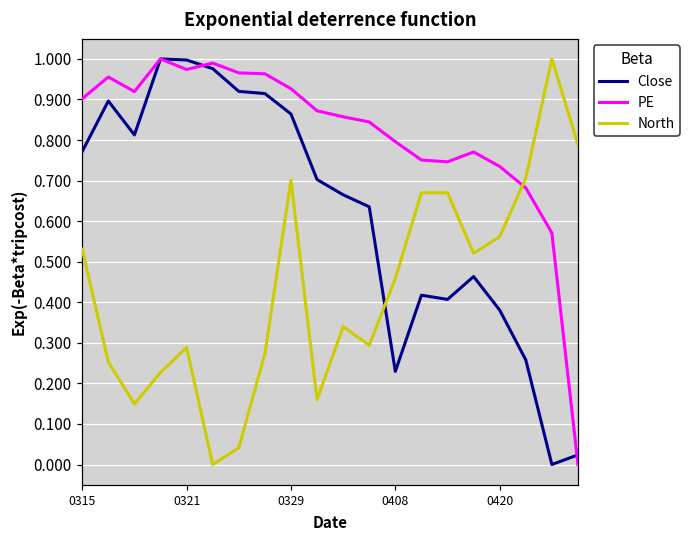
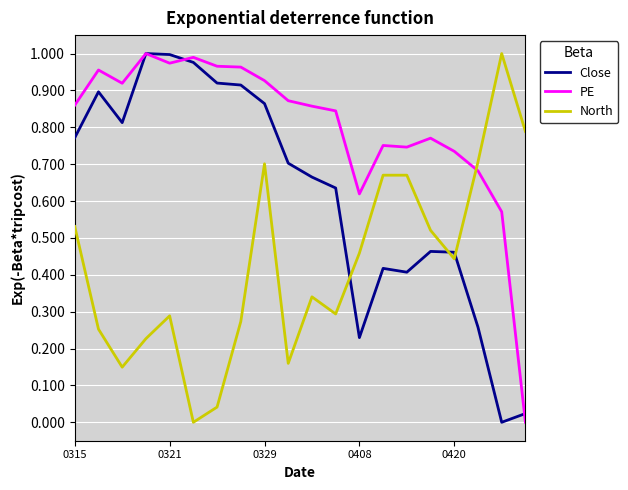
  {
    "Close": {
      "0315": 0.77,
      "0321": 1.00,
      "0329": 0.86,
      "0408": 0.23,
-     "0420": 0.38
+     "0420": 0.46
    },
    "PE": {
-     "0315": 0.90,
+     "0315": 0.86,
      "0321": 0.97,
      "0329": 0.93,
-     "0408": 0.80,
+     "0408": 0.62,
      "0420": 0.73
    },
    "North": {
      "0315": 0.53,
      "0321": 0.29,
      "0329": 0.70,
      "0408": 0.46,
-     "0420": 0.56
+     "0420": 0.44
    }
  }
